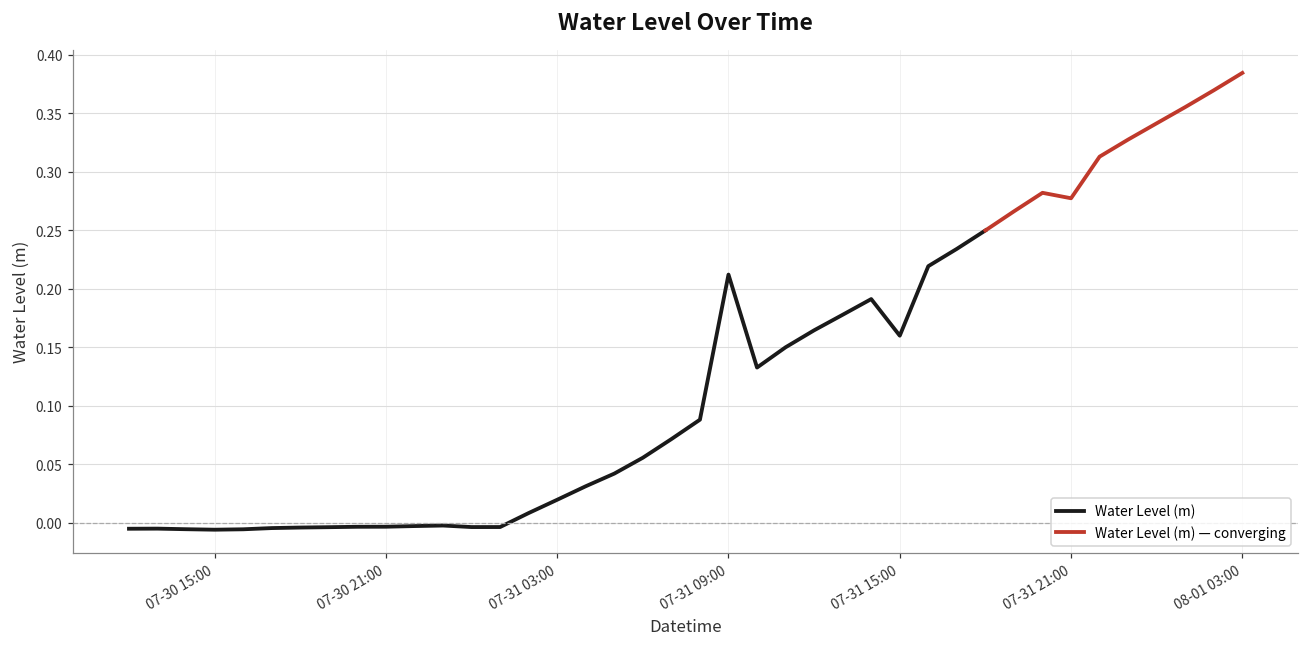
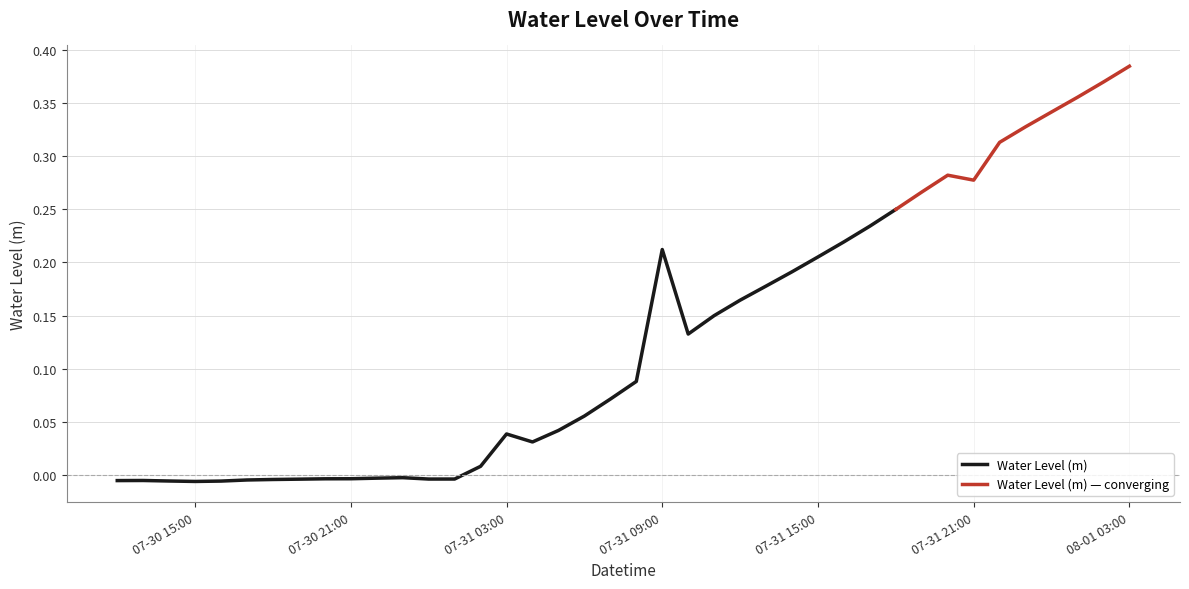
  {
    "Water Level (m)": {
      "07-30 15:00": -0.006,
      "07-30 21:00": -0.003,
-     "07-31 03:00": 0.020,
+     "07-31 03:00": 0.039,
      "07-31 09:00": 0.212,
-     "07-31 15:00": 0.160
+     "07-31 15:00": 0.205
    },
    "Water Level (m) — converging": {
      "07-31 21:00": 0.277,
      "08-01 03:00": 0.384
    }
  }
